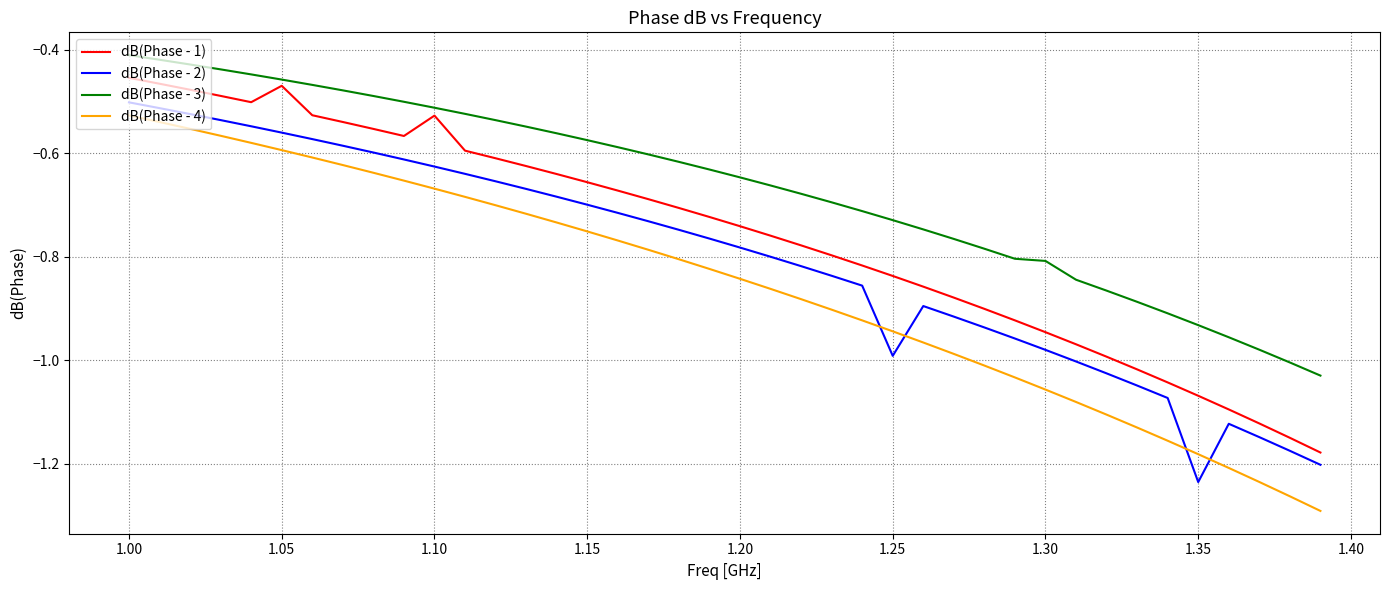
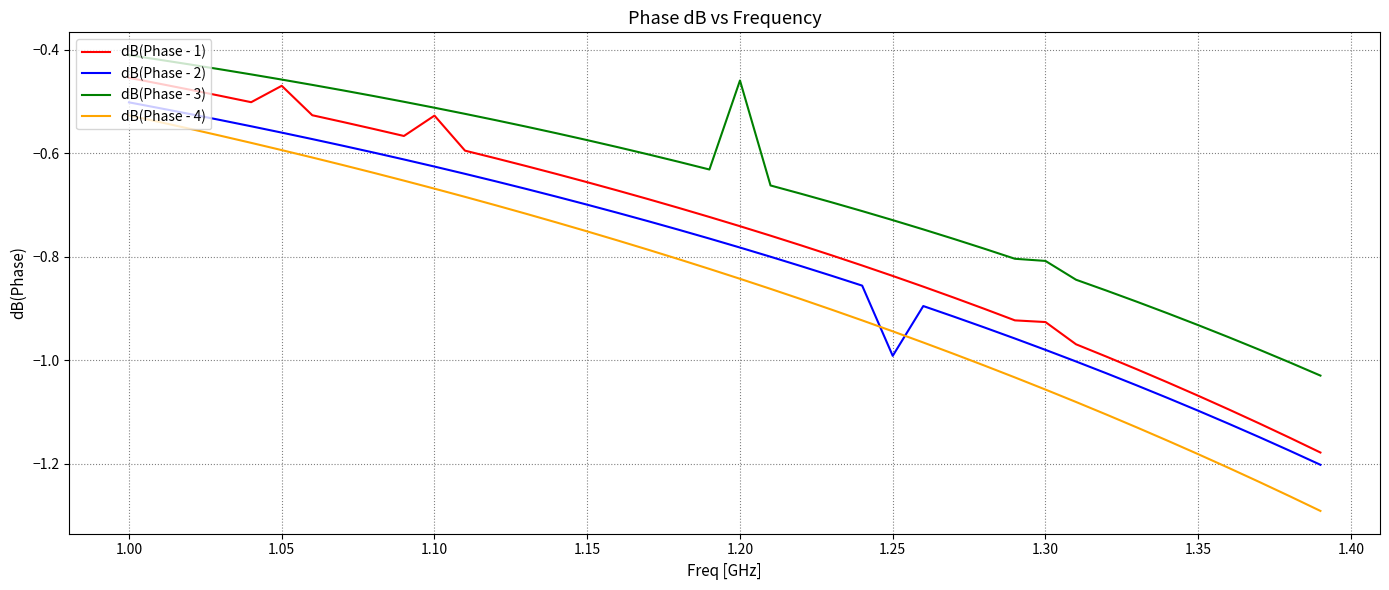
  {
    "dB(Phase - 1)": {
      "1.05": -0.47,
      "1.10": -0.53,
      "1.15": -0.66,
      "1.20": -0.74,
      "1.25": -0.84,
-     "1.30": -0.95,
+     "1.30": -0.93,
      "1.35": -1.07
    },
    "dB(Phase - 2)": {
      "1.05": -0.56,
      "1.10": -0.63,
      "1.15": -0.70,
      "1.20": -0.78,
      "1.25": -0.99,
      "1.30": -0.98,
-     "1.35": -1.24
+     "1.35": -1.10
    },
    "dB(Phase - 3)": {
      "1.05": -0.46,
      "1.10": -0.51,
      "1.15": -0.57,
-     "1.20": -0.65,
+     "1.20": -0.46,
      "1.25": -0.73,
      "1.30": -0.81,
      "1.35": -0.93
    },
    "dB(Phase - 4)": {
      "1.05": -0.59,
      "1.10": -0.67,
      "1.15": -0.75,
      "1.20": -0.84,
      "1.25": -0.94,
      "1.30": -1.06,
      "1.35": -1.18
    }
  }
